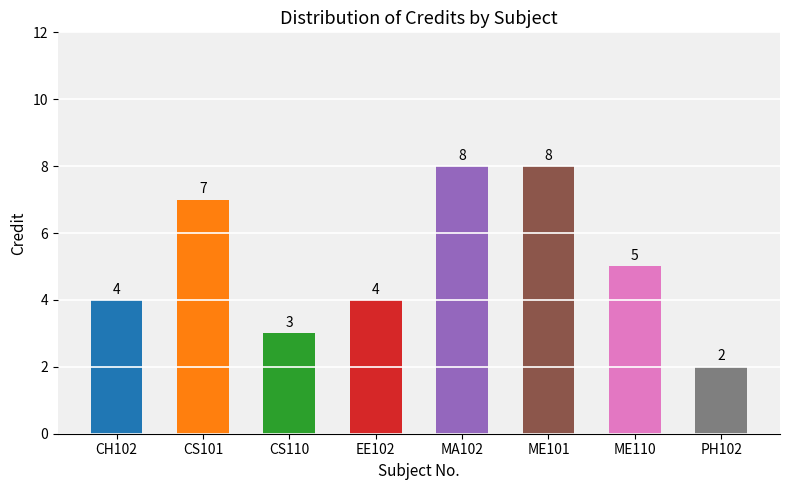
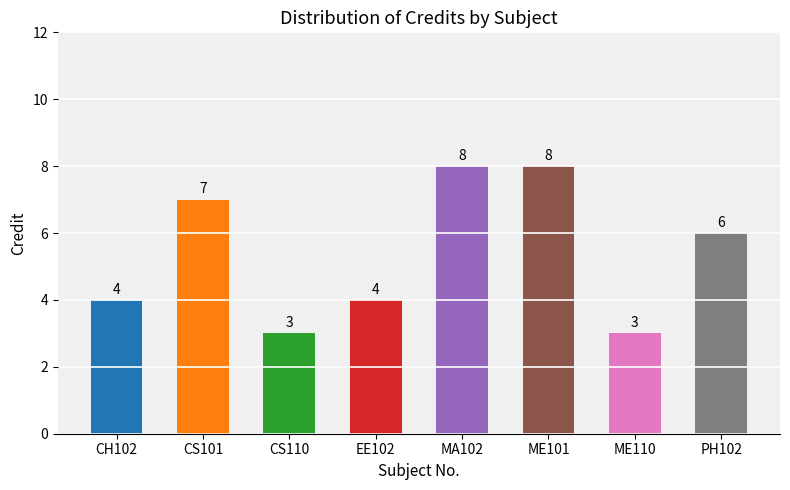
  {
    "CH102": 4,
    "CS101": 7,
    "CS110": 3,
    "EE102": 4,
    "MA102": 8,
    "ME101": 8,
-   "ME110": 5,
-   "PH102": 2
+   "ME110": 3,
+   "PH102": 6
  }
